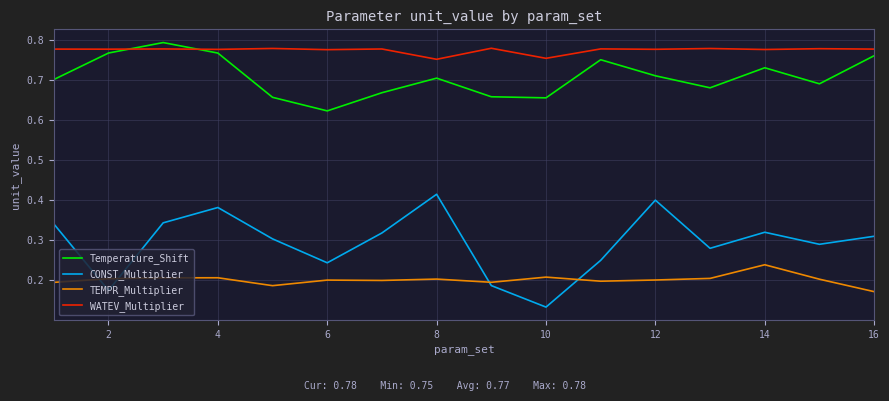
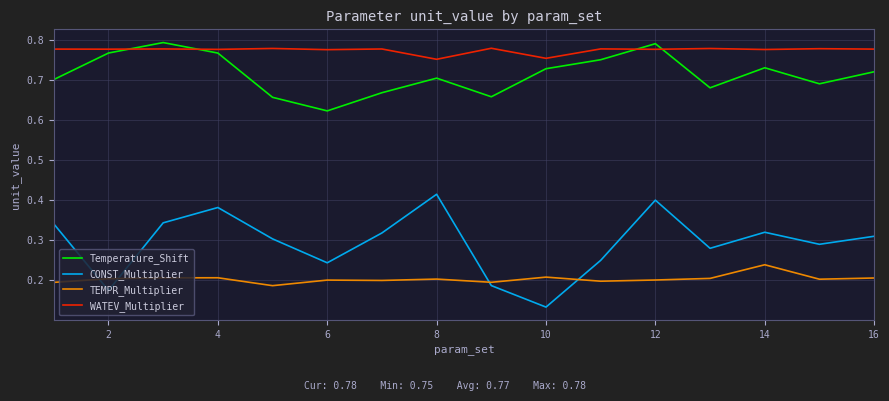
  {
    "Temperature_Shift": {
      "2": 0.77,
      "4": 0.77,
      "6": 0.62,
      "8": 0.70,
-     "10": 0.66,
-     "12": 0.71,
+     "10": 0.73,
+     "12": 0.79,
      "14": 0.73,
-     "16": 0.76
+     "16": 0.72
    },
    "CONST_Multiplier": {
      "4": 0.38,
      "6": 0.24,
      "8": 0.41,
      "10": 0.13,
      "12": 0.40,
      "14": 0.32,
      "16": 0.31
    },
    "TEMPR_Multiplier": {
      "4": 0.21,
      "6": 0.20,
      "8": 0.20,
      "10": 0.21,
      "12": 0.20,
      "14": 0.24,
-     "16": 0.17
+     "16": 0.21
    },
    "WATEV_Multiplier": {
      "2": 0.78,
      "4": 0.78,
      "6": 0.78,
      "8": 0.75,
      "10": 0.75,
      "12": 0.78,
      "14": 0.78,
      "16": 0.78
    }
  }
